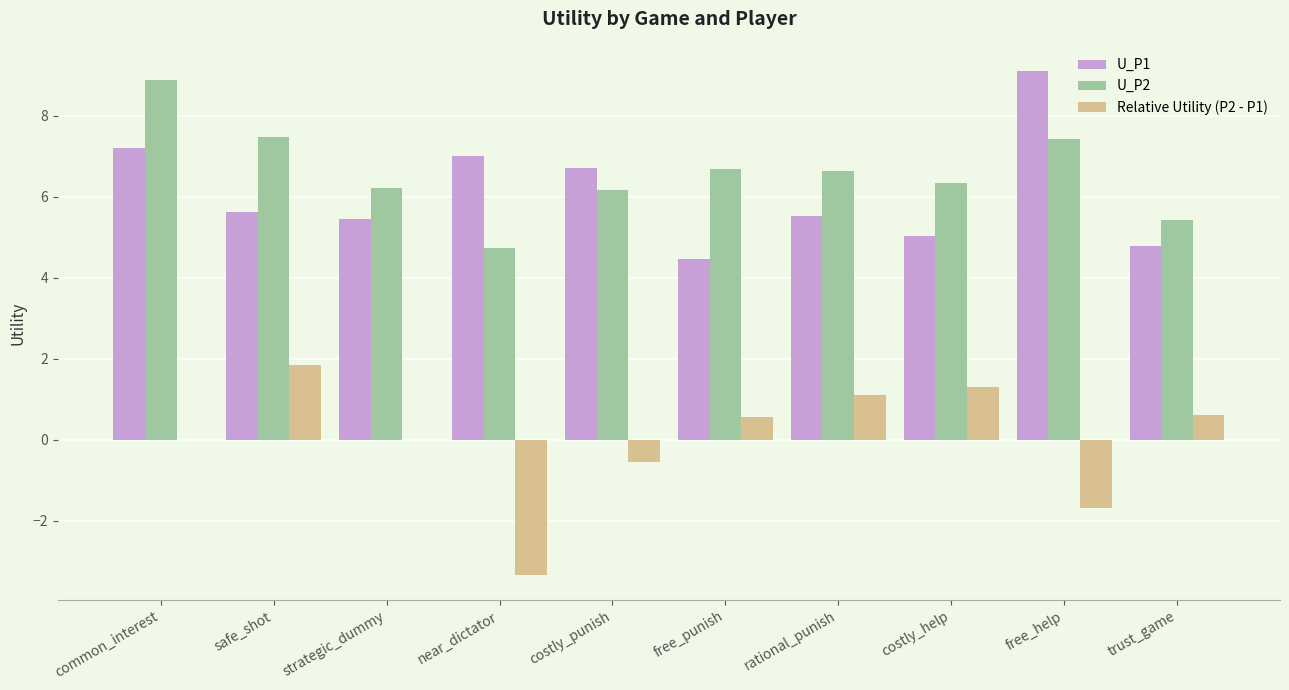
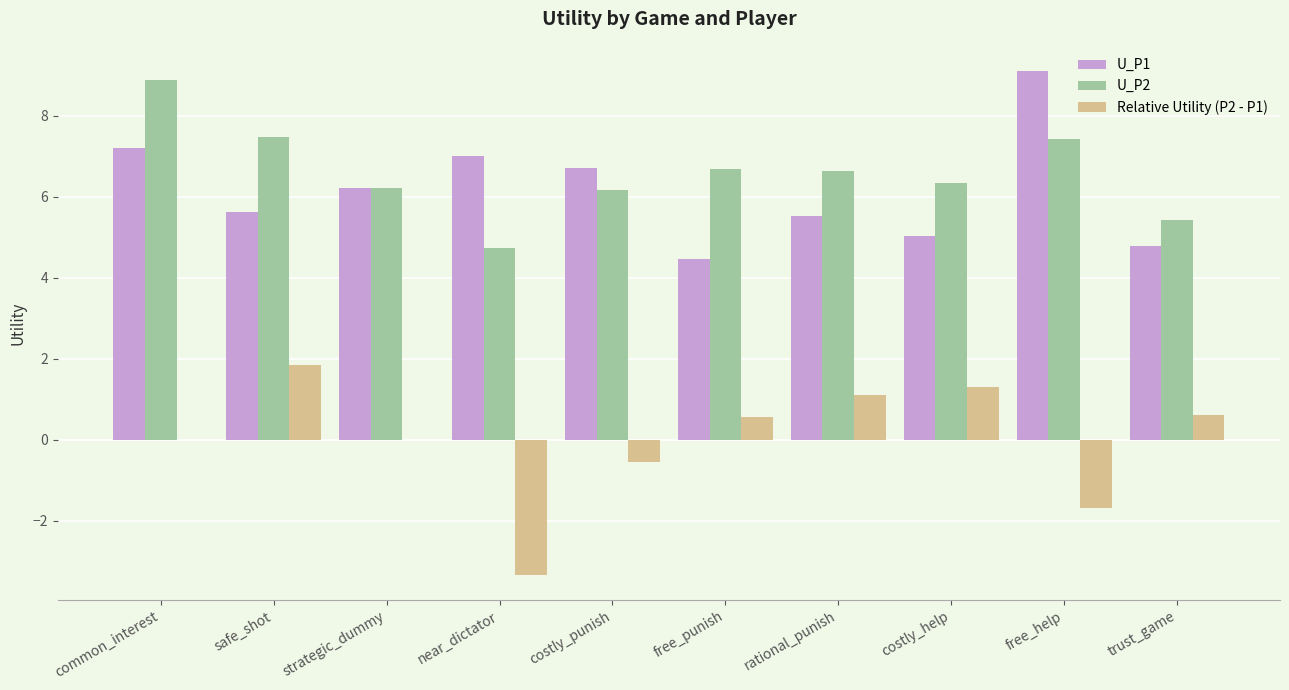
  {
    "U_P1": {
      "common_interest": 7.2,
      "safe_shot": 5.6,
-     "strategic_dummy": 5.5,
+     "strategic_dummy": 6.2,
      "near_dictator": 7.0,
      "costly_punish": 6.7,
      "free_punish": 4.5,
      "rational_punish": 5.5,
      "costly_help": 5.0,
      "free_help": 9.1,
      "trust_game": 4.8
    }
  }
